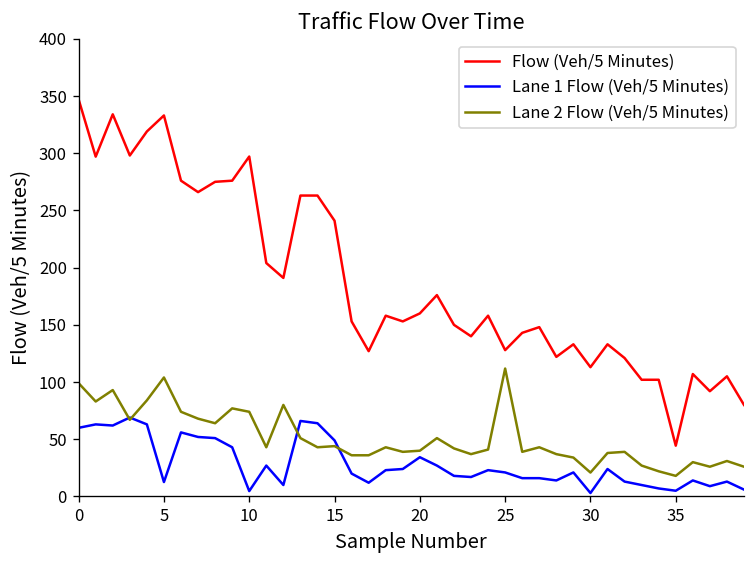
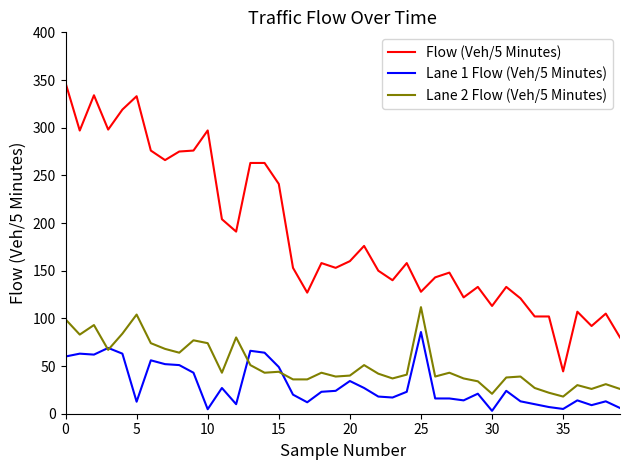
  {
    "Flow (Veh/5 Minutes)": {
      "0": 350,
      "5": 330,
      "10": 300,
      "15": 240,
      "20": 160,
      "25": 130,
      "30": 110,
      "35": 40
    },
    "Lane 1 Flow (Veh/5 Minutes)": {
      "0": 60,
      "5": 10,
      "10": 0,
      "15": 50,
      "20": 30,
-     "25": 20,
+     "25": 90,
      "30": 0,
      "35": 10
    },
    "Lane 2 Flow (Veh/5 Minutes)": {
      "0": 100,
      "5": 100,
      "10": 70,
      "15": 40,
      "20": 40,
      "25": 110,
      "30": 20,
      "35": 20
    }
  }
